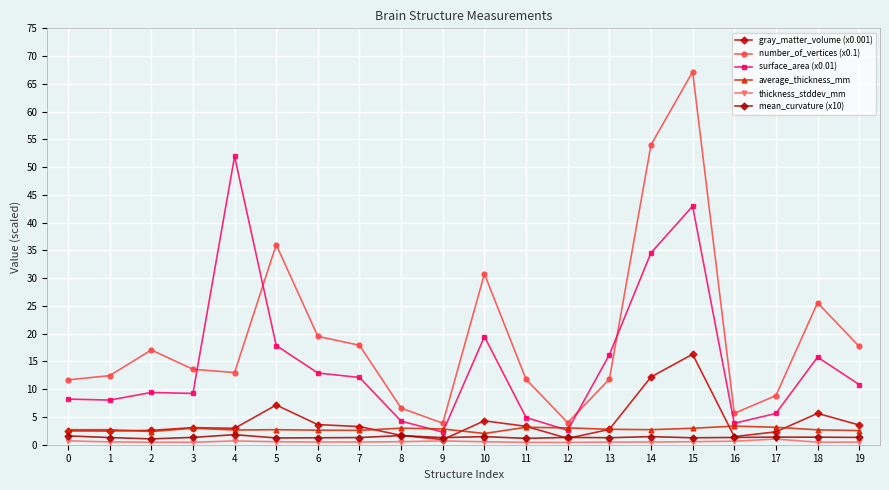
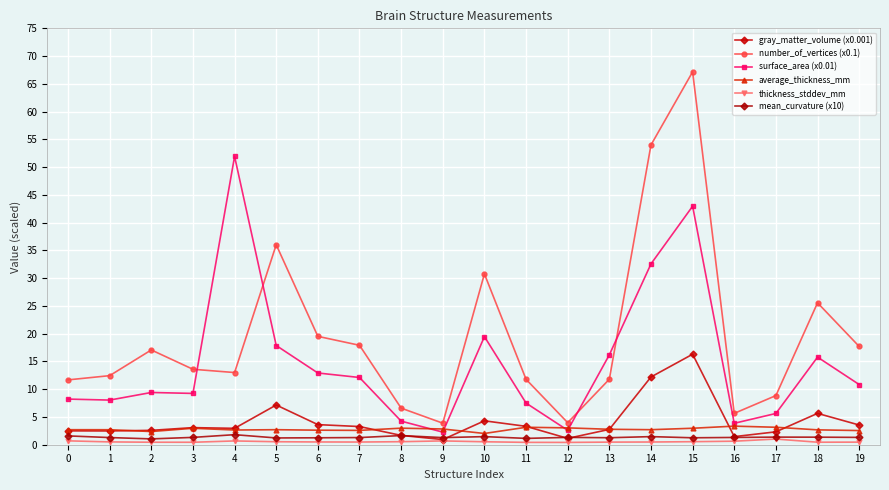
  {
    "surface_area (x0.01)": {
      "0": 8,
      "1": 8,
      "2": 9,
      "3": 9,
      "4": 52,
      "5": 18,
      "6": 13,
      "7": 12,
      "8": 4,
      "9": 2,
      "10": 19,
-     "11": 5,
+     "11": 8,
      "13": 16,
-     "14": 35,
+     "14": 33,
      "15": 43,
      "16": 4,
      "17": 6,
      "18": 16,
      "19": 11
    }
  }
